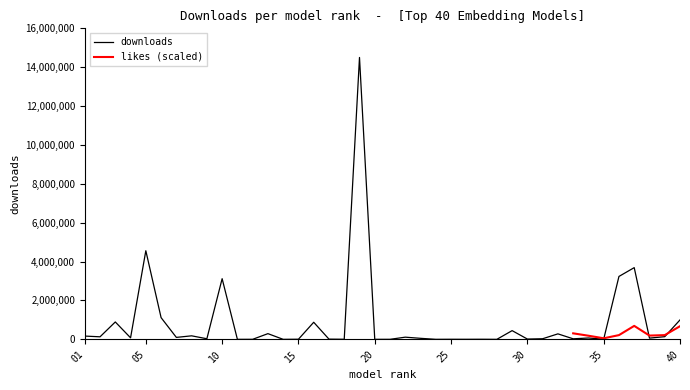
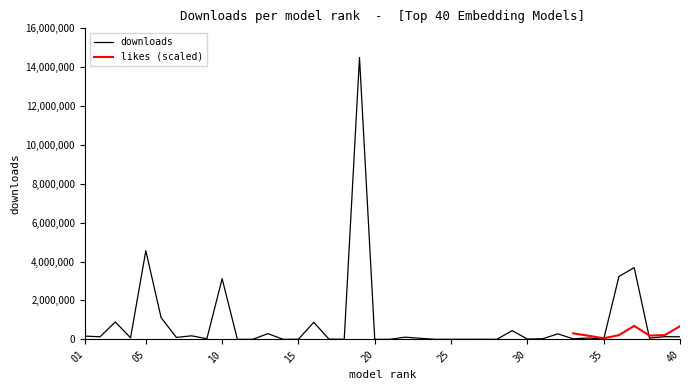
  {
    "downloads": {
      "01": "200,000",
      "05": "4,600,000",
      "10": "3,100,000",
      "15": "0",
      "20": "0",
      "25": "0",
      "30": "0",
-     "40": "1,000,000"
+     "40": "100,000"
    },
    "likes (scaled)": {
      "40": "700,000"
    }
  }
